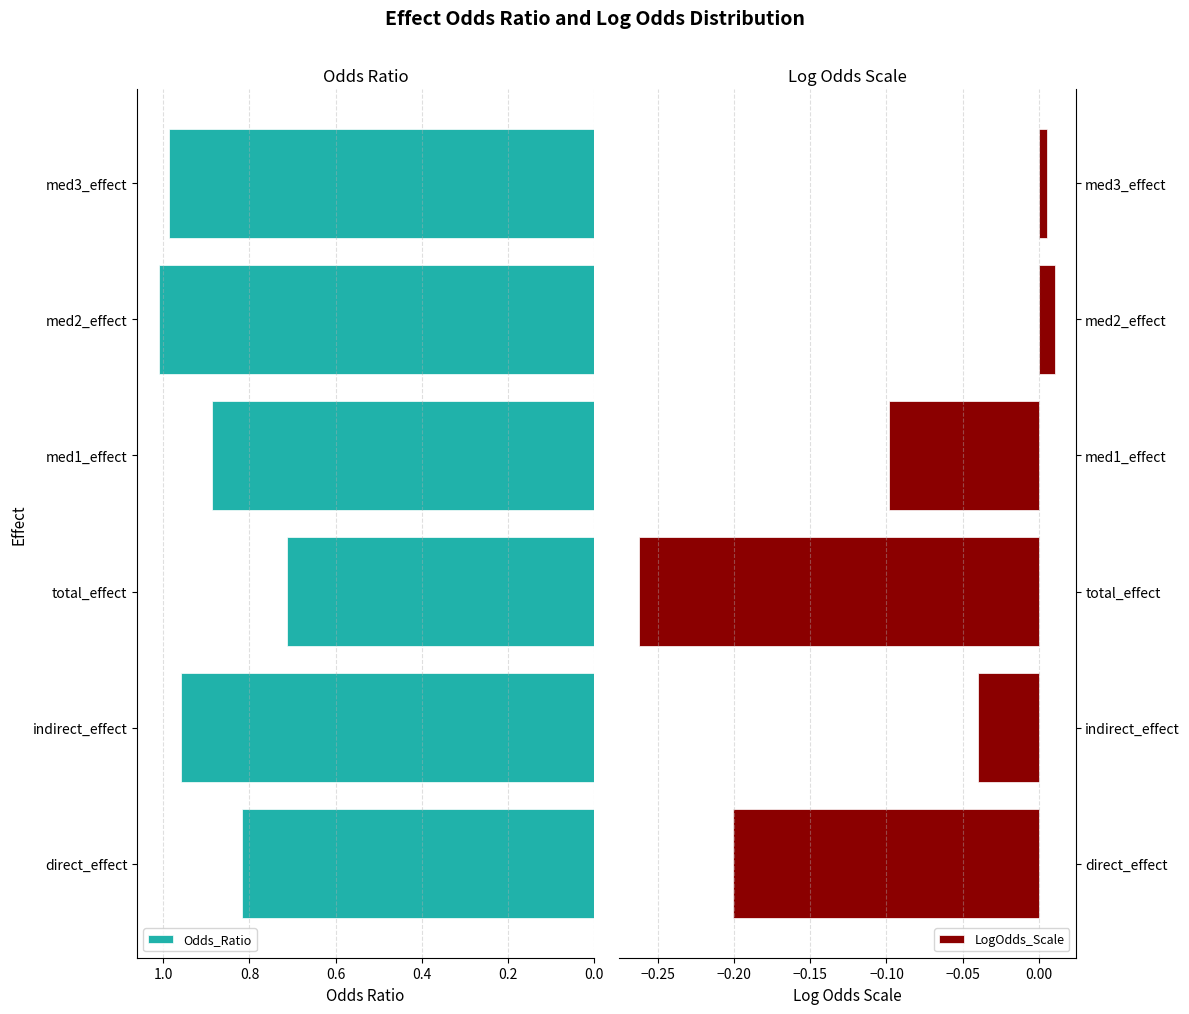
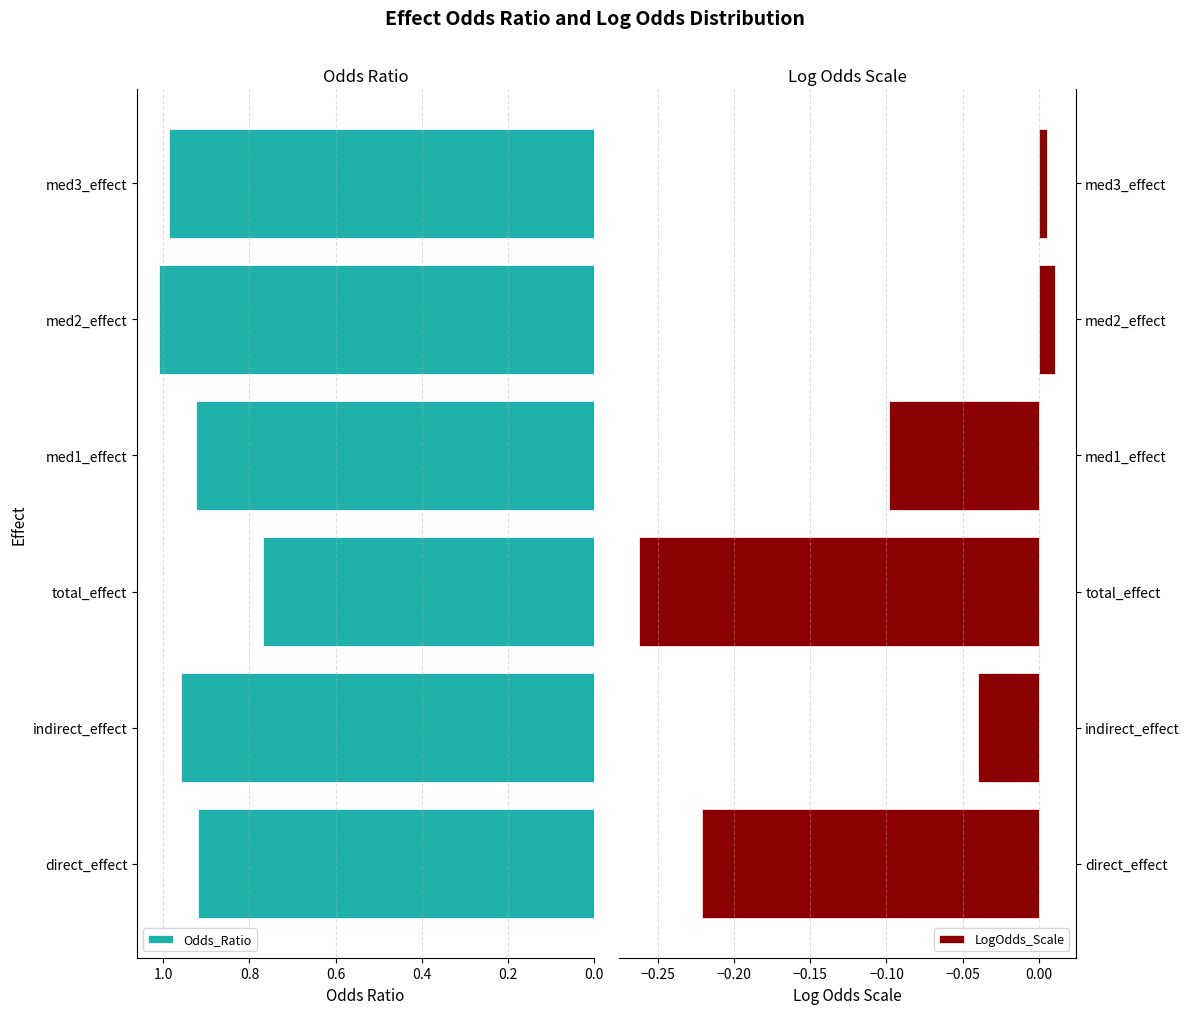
  {
    "Odds Ratio": {
      "med3_effect": 0.99,
      "med2_effect": 1.01,
-     "med1_effect": 0.89,
-     "total_effect": 0.71,
+     "med1_effect": 0.92,
+     "total_effect": 0.77,
      "indirect_effect": 0.96,
-     "direct_effect": 0.82
+     "direct_effect": 0.92
    },
    "Log Odds Scale": {
      "med3_effect": 0.006,
      "med2_effect": 0.011,
      "med1_effect": -0.099,
      "total_effect": -0.262,
      "indirect_effect": -0.040,
-     "direct_effect": -0.201
+     "direct_effect": -0.221
    }
  }
